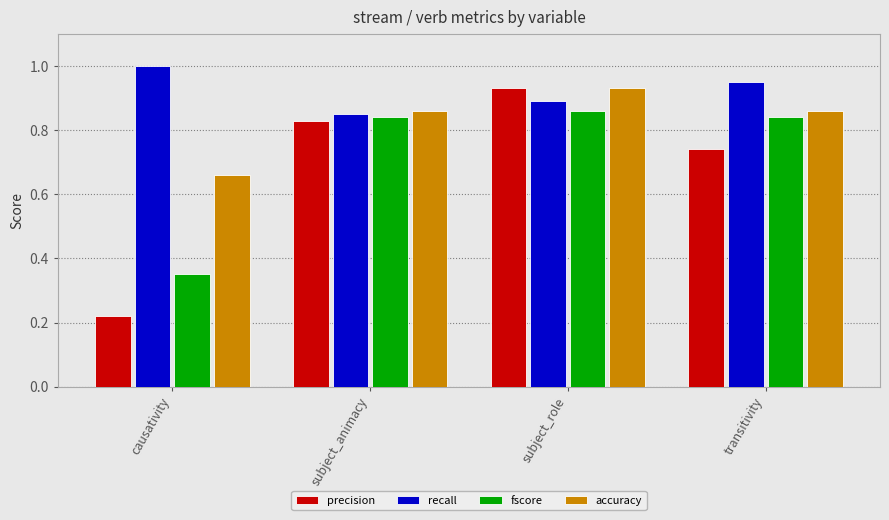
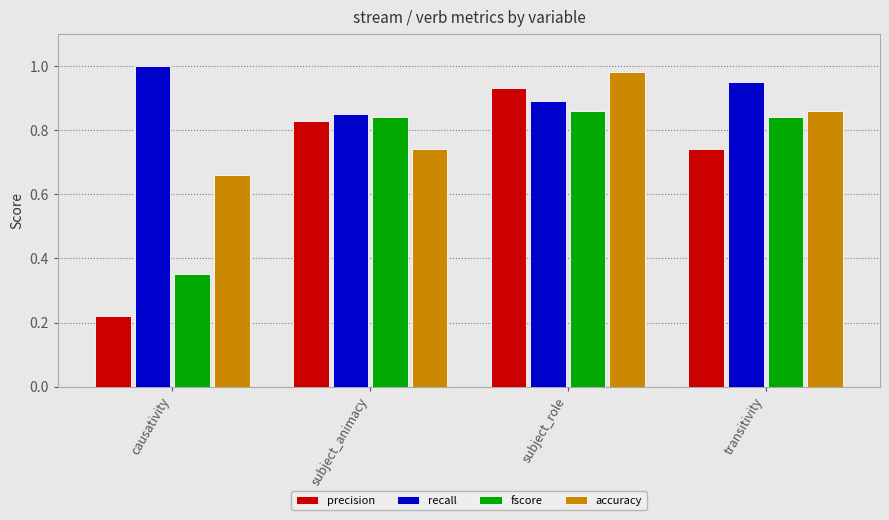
  {
    "precision": {
      "causativity": 0.22,
      "subject_animacy": 0.83,
      "subject_role": 0.93,
      "transitivity": 0.74
    },
    "recall": {
      "causativity": 1.00,
      "subject_animacy": 0.85,
      "subject_role": 0.89,
      "transitivity": 0.95
    },
    "fscore": {
      "causativity": 0.35,
      "subject_animacy": 0.84,
      "subject_role": 0.86,
      "transitivity": 0.84
    },
    "accuracy": {
      "causativity": 0.66,
-     "subject_animacy": 0.86,
-     "subject_role": 0.93,
+     "subject_animacy": 0.74,
+     "subject_role": 0.98,
      "transitivity": 0.86
    }
  }
